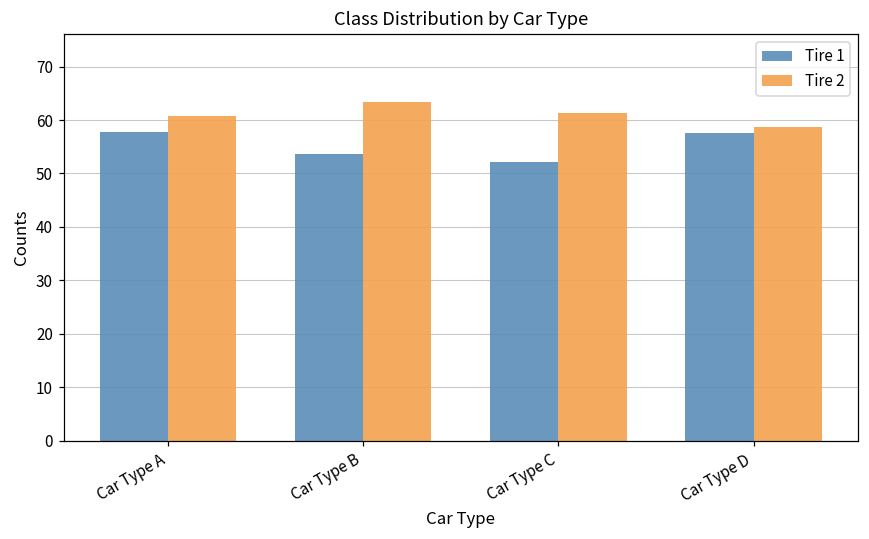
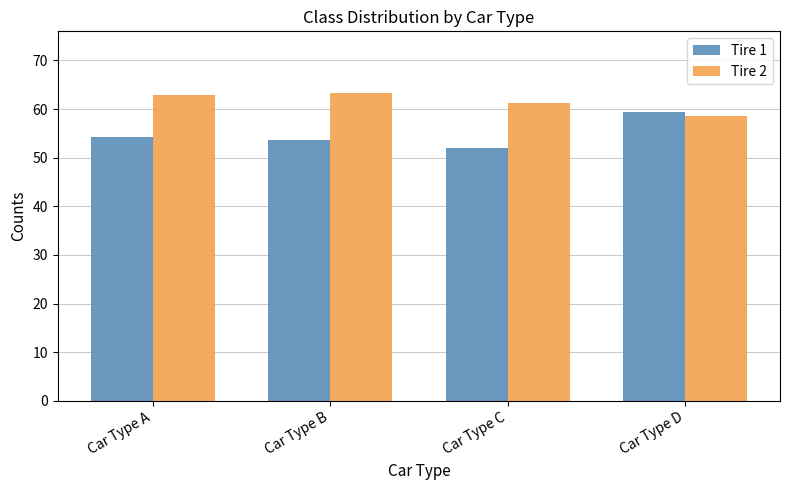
  {
    "Tire 1": {
-     "Car Type A": 58,
+     "Car Type A": 54,
      "Car Type B": 54,
      "Car Type C": 52,
-     "Car Type D": 58
+     "Car Type D": 59
    },
    "Tire 2": {
-     "Car Type A": 61,
+     "Car Type A": 63,
      "Car Type B": 63,
      "Car Type C": 61,
      "Car Type D": 59
    }
  }
